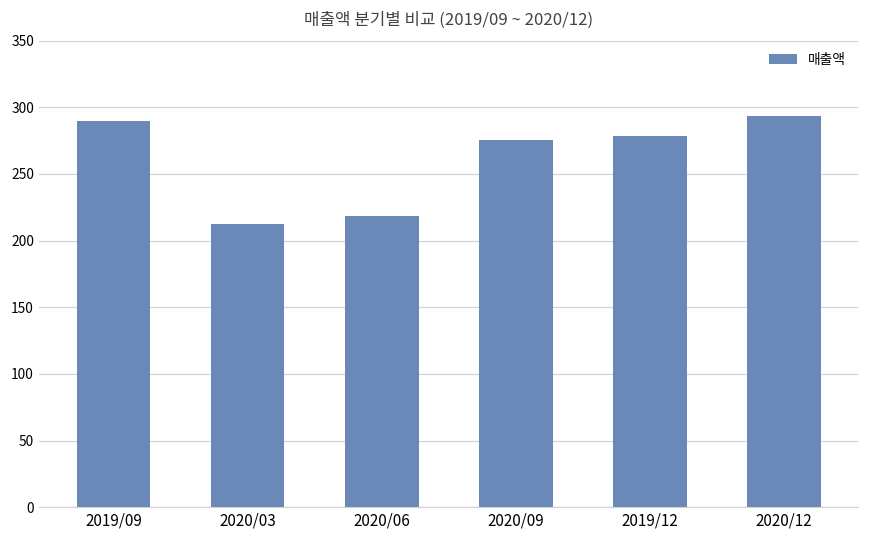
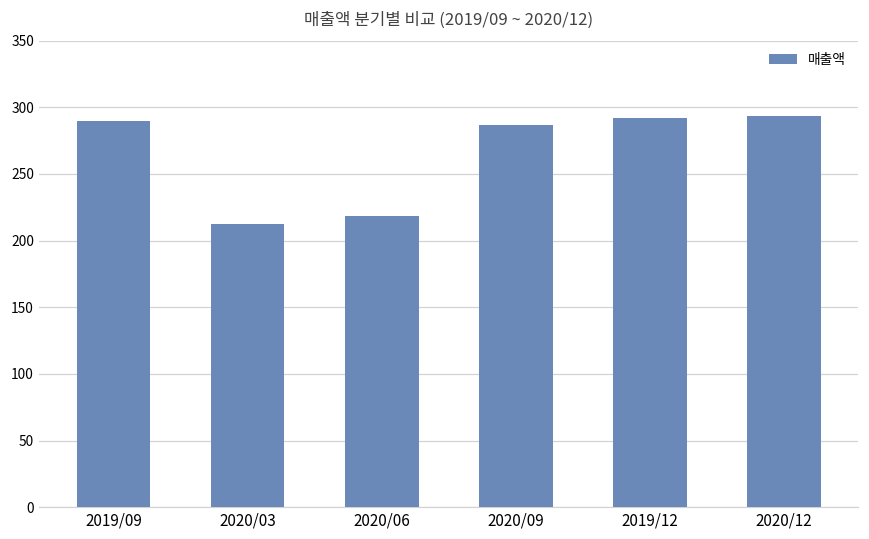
  {
    "2019/09": 290,
    "2020/03": 212,
    "2020/06": 219,
-   "2020/09": 276,
-   "2019/12": 278,
+   "2020/09": 287,
+   "2019/12": 292,
    "2020/12": 294
  }
